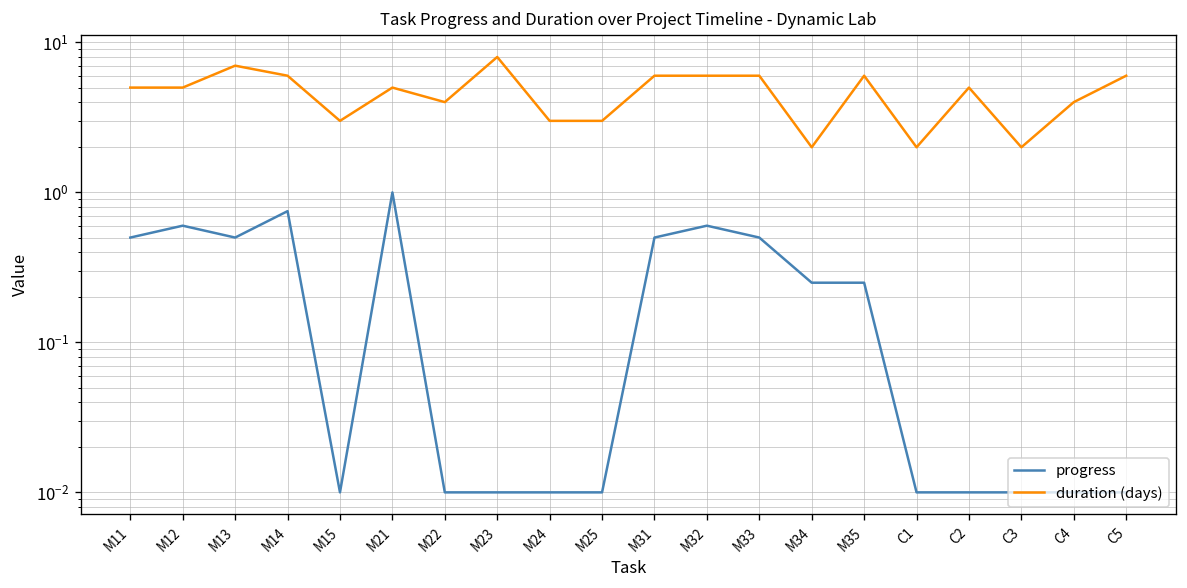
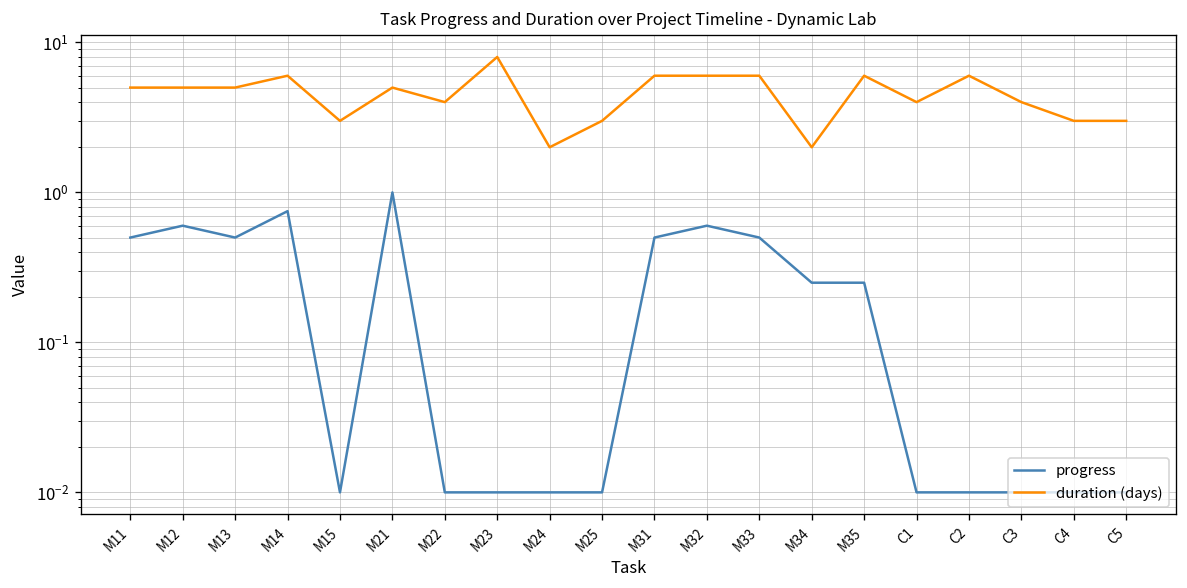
  {
    "progress": {
      "M11": 0.50,
      "M12": 0.6,
      "M13": 0.50,
      "M14": 0.8,
      "M15": 0.010,
      "M21": 1,
      "M22": 0.010,
      "M23": 0.010,
      "M24": 0.010,
      "M25": 0.010,
      "M31": 0.50,
      "M32": 0.6,
      "M33": 0.50,
      "M34": 0.25,
      "M35": 0.25,
      "C1": 0.010,
      "C2": 0.010
    },
    "duration (days)": {
      "M11": 5,
      "M12": 5,
-     "M13": 7,
+     "M13": 5,
      "M14": 6,
      "M15": 3,
      "M21": 5,
      "M22": 4,
      "M23": 8,
-     "M24": 3,
+     "M24": 2,
      "M25": 3,
      "M31": 6,
      "M32": 6,
      "M33": 6,
      "M34": 2,
      "M35": 6,
-     "C1": 2,
-     "C2": 5,
-     "C3": 2,
-     "C4": 4,
-     "C5": 6
+     "C1": 4,
+     "C2": 6,
+     "C3": 4,
+     "C4": 3,
+     "C5": 3
    }
  }
